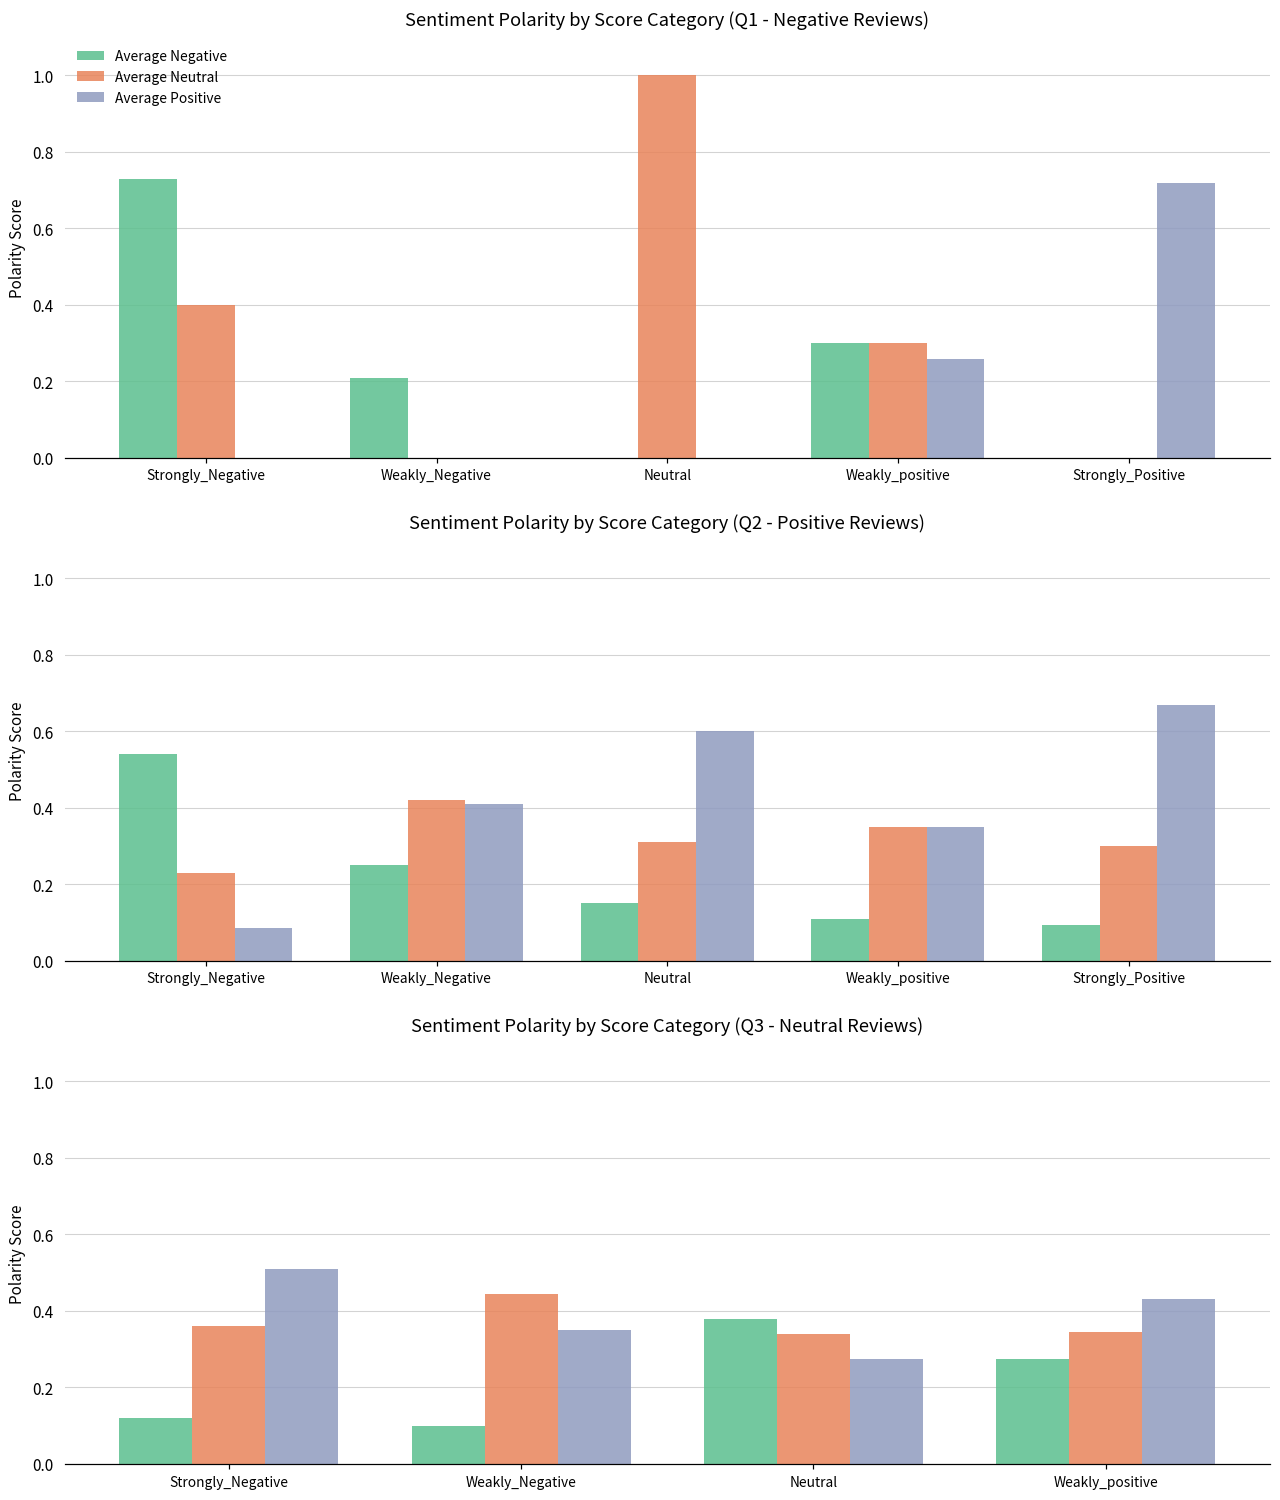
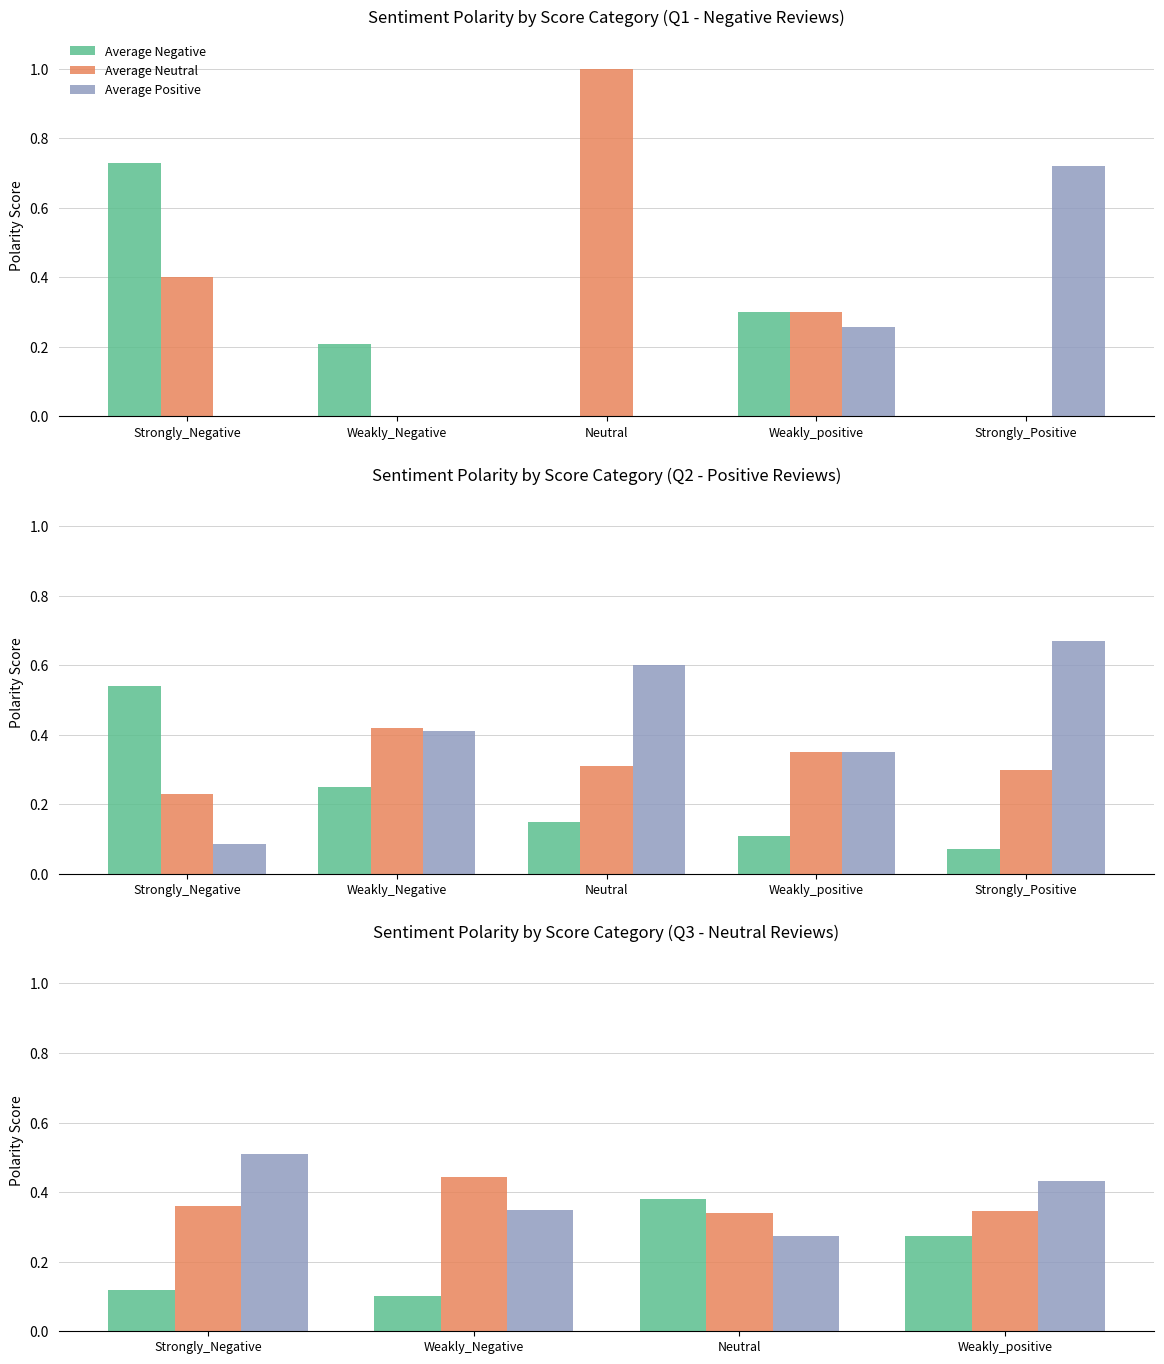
  {
    "Sentiment Polarity by Score Category (Q1 - Negative Reviews)": {
      "Average Negative": {
        "Strongly_Negative": 0.73,
        "Weakly_Negative": 0.21,
        "Neutral": 0.00,
        "Weakly_positive": 0.30,
        "Strongly_Positive": 0.00
      },
      "Average Neutral": {
        "Strongly_Negative": 0.40,
        "Weakly_Negative": 0.00,
        "Neutral": 1.00,
        "Weakly_positive": 0.30,
        "Strongly_Positive": 0.00
      },
      "Average Positive": {
        "Strongly_Negative": 0.00,
        "Weakly_Negative": 0.00,
        "Neutral": 0.00,
        "Weakly_positive": 0.26,
        "Strongly_Positive": 0.72
      }
    },
    "Sentiment Polarity by Score Category (Q2 - Positive Reviews)": {
      "Average Negative": {
        "Strongly_Negative": 0.54,
        "Weakly_Negative": 0.25,
        "Neutral": 0.15,
        "Weakly_positive": 0.11,
-       "Strongly_Positive": 0.10
+       "Strongly_Positive": 0.07
      },
      "Average Neutral": {
        "Strongly_Negative": 0.23,
        "Weakly_Negative": 0.42,
        "Neutral": 0.31,
        "Weakly_positive": 0.35,
        "Strongly_Positive": 0.30
      },
      "Average Positive": {
        "Strongly_Negative": 0.09,
        "Weakly_Negative": 0.41,
        "Neutral": 0.60,
        "Weakly_positive": 0.35,
        "Strongly_Positive": 0.67
      }
    },
    "Sentiment Polarity by Score Category (Q3 - Neutral Reviews)": {
      "Average Negative": {
        "Strongly_Negative": 0.12,
        "Weakly_Negative": 0.10,
        "Neutral": 0.38,
        "Weakly_positive": 0.28
      },
      "Average Neutral": {
        "Strongly_Negative": 0.36,
        "Weakly_Negative": 0.45,
        "Neutral": 0.34,
        "Weakly_positive": 0.35
      },
      "Average Positive": {
        "Strongly_Negative": 0.51,
        "Weakly_Negative": 0.35,
        "Neutral": 0.28,
        "Weakly_positive": 0.43
      }
    }
  }
